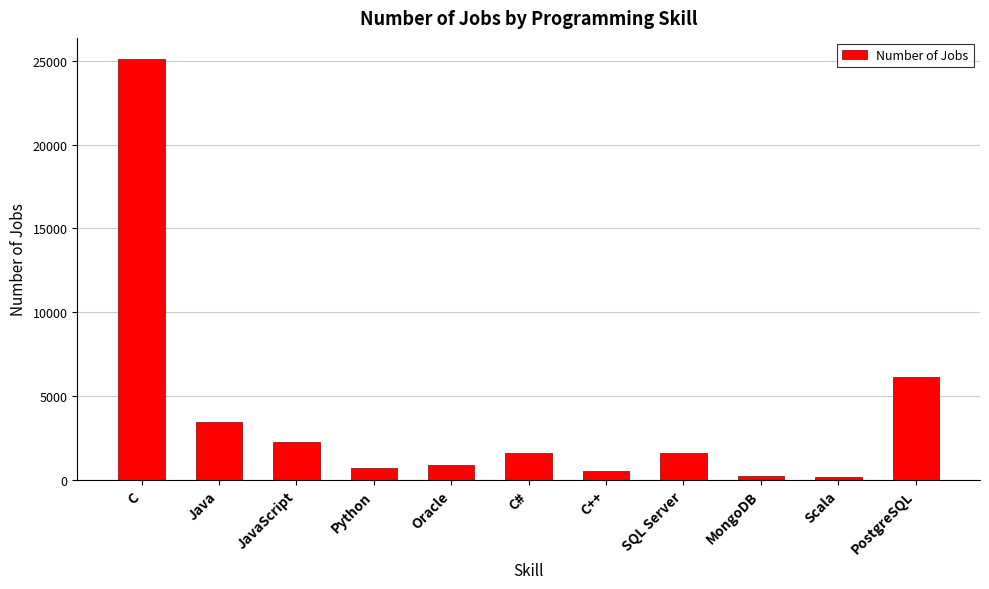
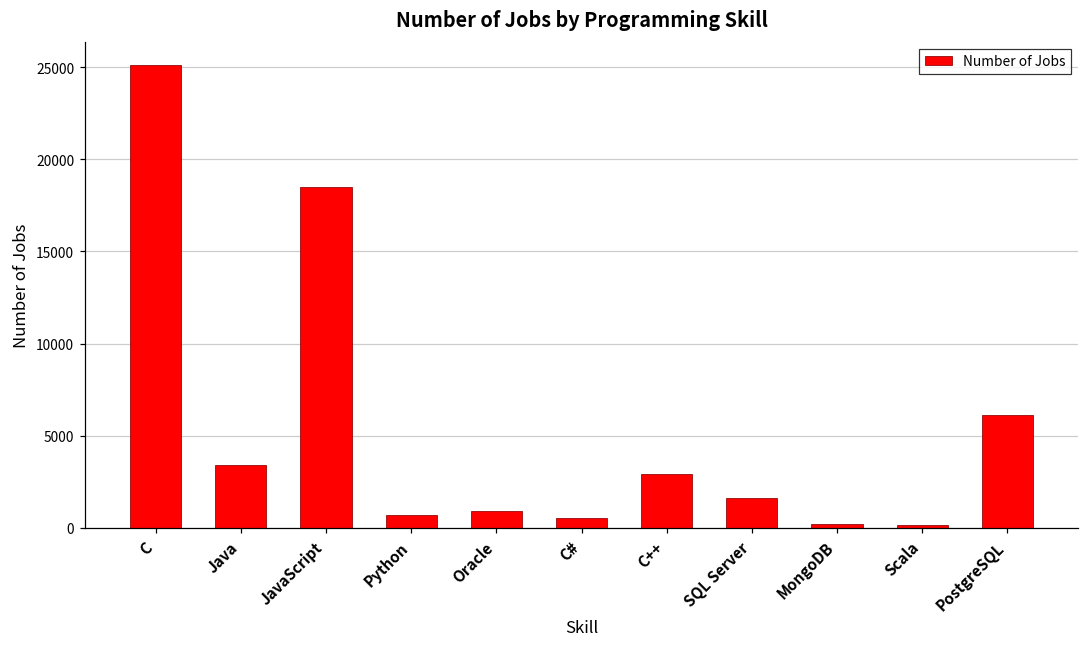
  {
    "C": 25100,
    "Java": 3400,
-   "JavaScript": 2200,
+   "JavaScript": 18500,
    "Python": 700,
    "Oracle": 900,
-   "C#": 1600,
-   "C++": 500,
+   "C#": 500,
+   "C++": 2900,
    "SQL Server": 1600,
    "MongoDB": 200,
    "PostgreSQL": 6100
  }
